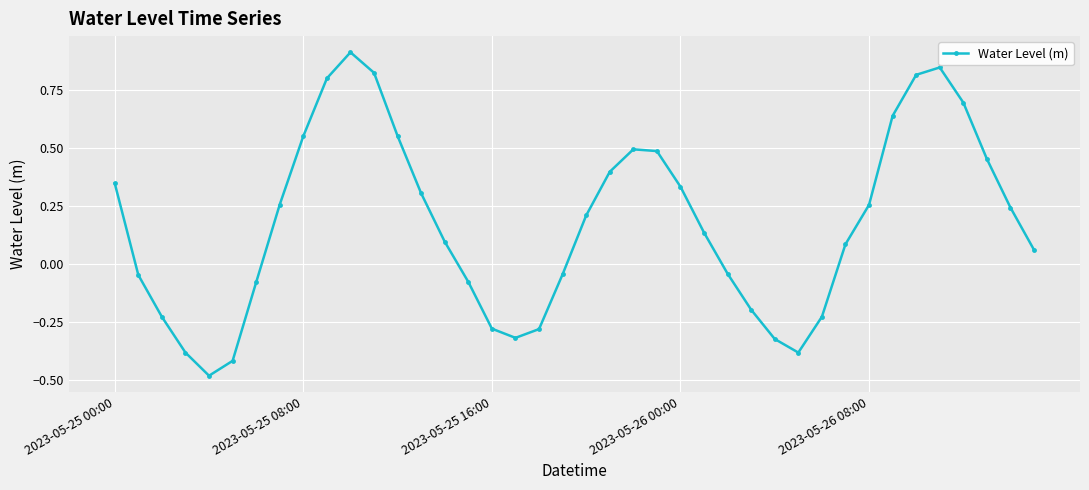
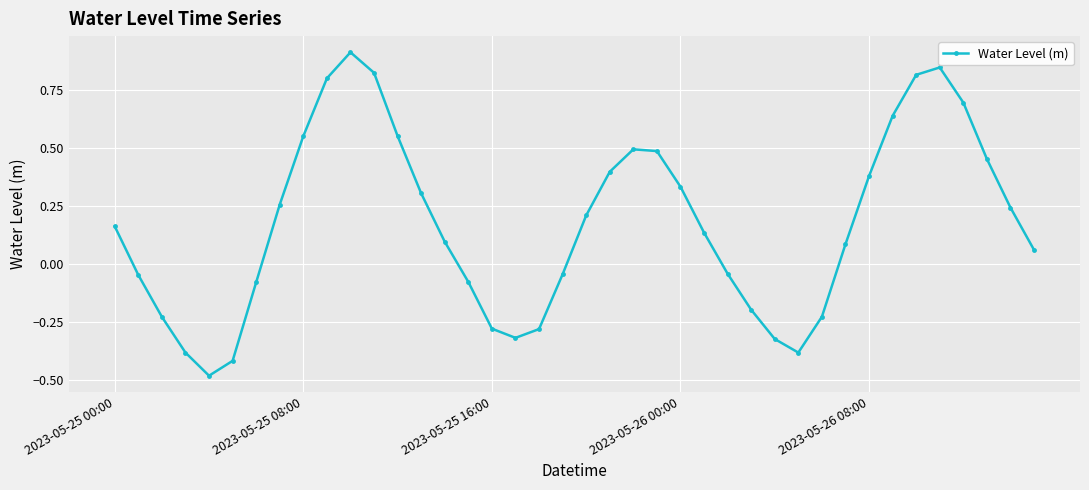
  {
-   "2023-05-25 00:00": 0.35,
+   "2023-05-25 00:00": 0.16,
    "2023-05-25 08:00": 0.55,
    "2023-05-25 16:00": -0.28,
    "2023-05-26 00:00": 0.33,
-   "2023-05-26 08:00": 0.25
+   "2023-05-26 08:00": 0.38
  }
